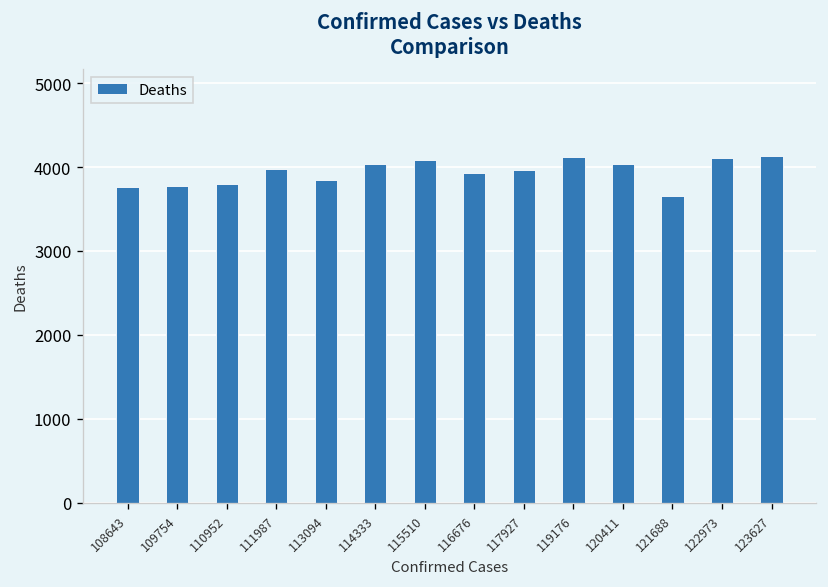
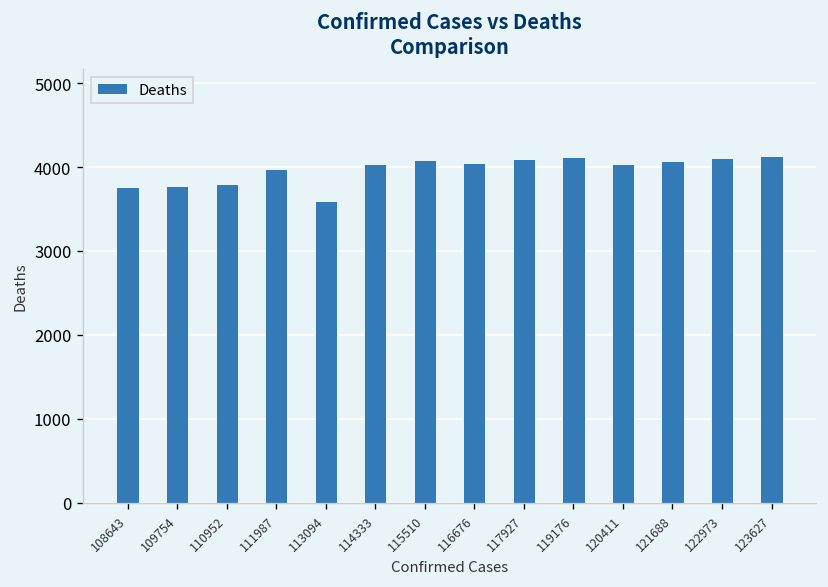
  {
    "108643": 3800,
    "109754": 3800,
    "110952": 3800,
    "111987": 4000,
-   "113094": 3800,
+   "113094": 3600,
    "114333": 4000,
    "115510": 4100,
-   "116676": 3900,
-   "117927": 4000,
+   "116676": 4100,
+   "117927": 4100,
    "119176": 4100,
    "120411": 4000,
-   "121688": 3700,
+   "121688": 4100,
    "122973": 4100,
    "123627": 4100
  }
